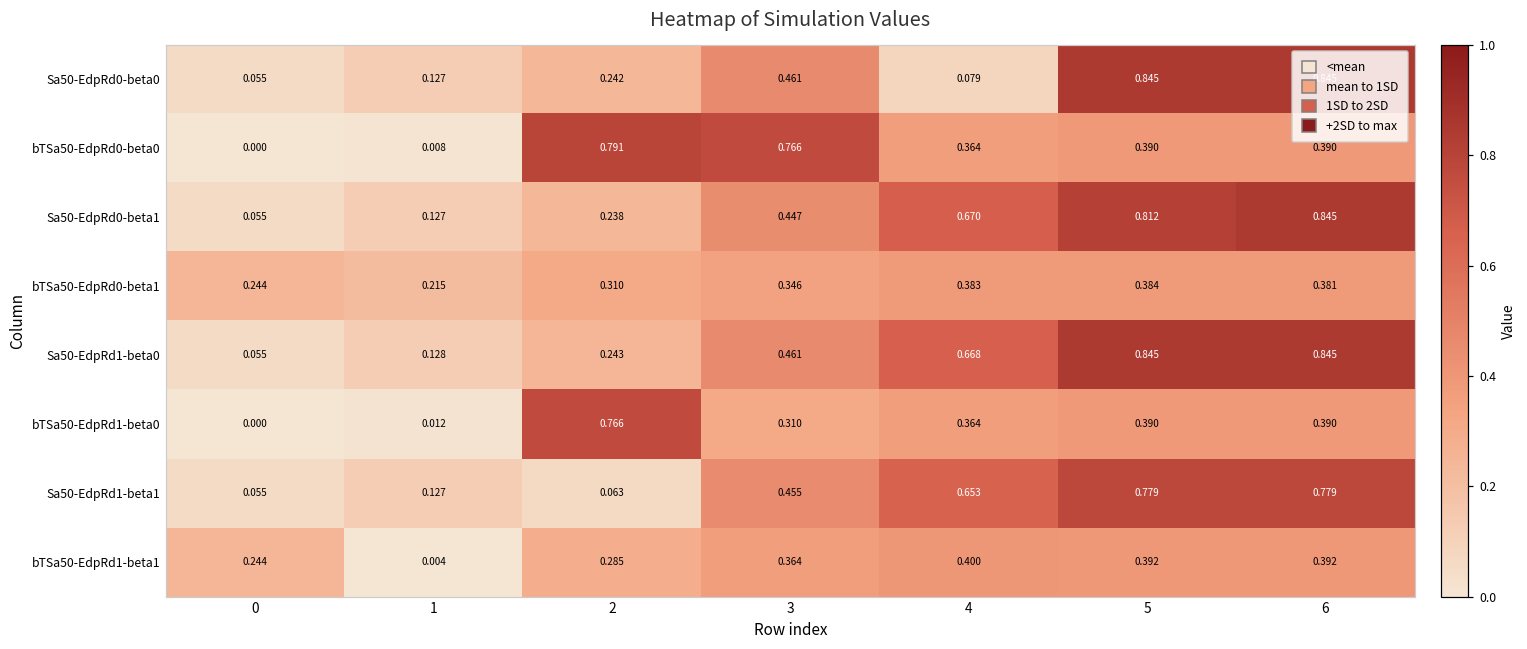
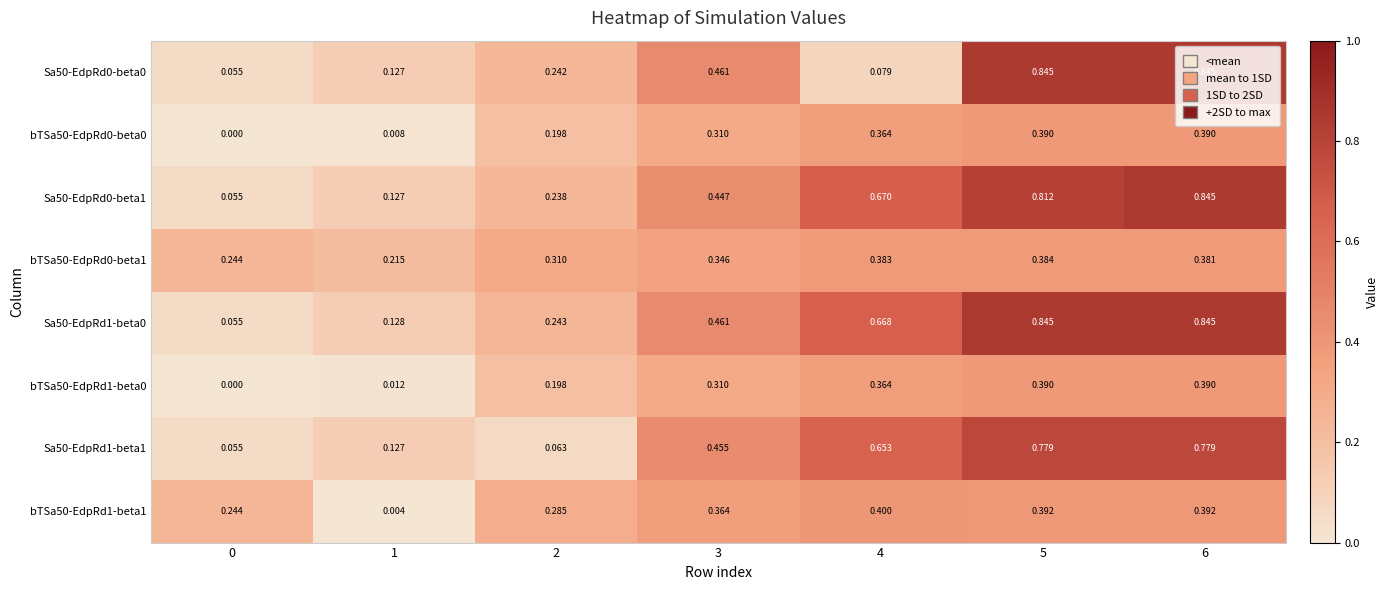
  {
    "Sa50-EdpRd0-beta0": {
      "0": 0.055,
      "1": 0.127,
      "2": 0.242,
      "3": 0.461,
      "4": 0.079,
      "5": 0.845
    },
    "bTSa50-EdpRd0-beta0": {
      "0": 0.000,
      "1": 0.008,
-     "2": 0.791,
-     "3": 0.766,
+     "2": 0.198,
+     "3": 0.310,
      "4": 0.364,
      "5": 0.390,
      "6": 0.390
    },
    "Sa50-EdpRd0-beta1": {
      "0": 0.055,
      "1": 0.127,
      "2": 0.238,
      "3": 0.447,
      "4": 0.670,
      "5": 0.812,
      "6": 0.845
    },
    "bTSa50-EdpRd0-beta1": {
      "0": 0.244,
      "1": 0.215,
      "2": 0.310,
      "3": 0.346,
      "4": 0.383,
      "5": 0.384,
      "6": 0.381
    },
    "Sa50-EdpRd1-beta0": {
      "0": 0.055,
      "1": 0.128,
      "2": 0.243,
      "3": 0.461,
      "4": 0.668,
      "5": 0.845,
      "6": 0.845
    },
    "bTSa50-EdpRd1-beta0": {
      "0": 0.000,
      "1": 0.012,
-     "2": 0.766,
+     "2": 0.198,
      "3": 0.310,
      "4": 0.364,
      "5": 0.390,
      "6": 0.390
    },
    "Sa50-EdpRd1-beta1": {
      "0": 0.055,
      "1": 0.127,
      "2": 0.063,
      "3": 0.455,
      "4": 0.653,
      "5": 0.779,
      "6": 0.779
    },
    "bTSa50-EdpRd1-beta1": {
      "0": 0.244,
      "1": 0.004,
      "2": 0.285,
      "3": 0.364,
      "4": 0.400,
      "5": 0.392,
      "6": 0.392
    }
  }
